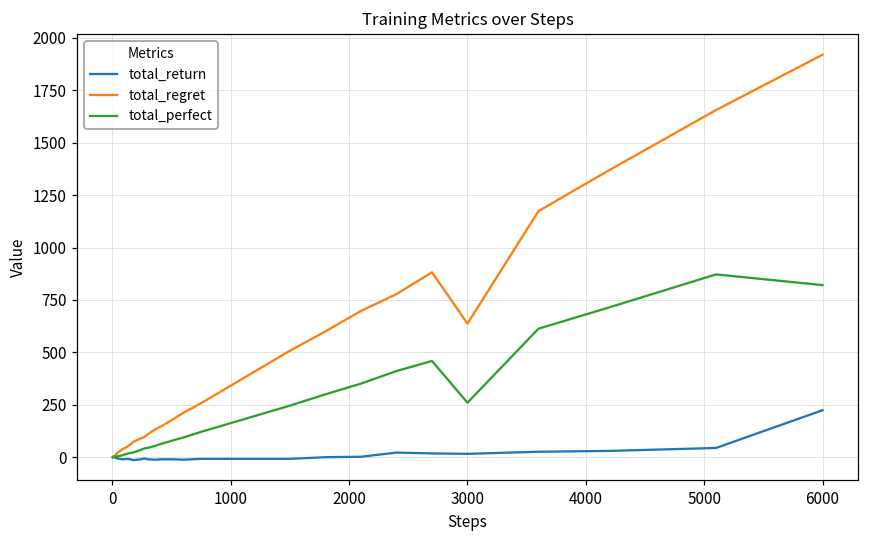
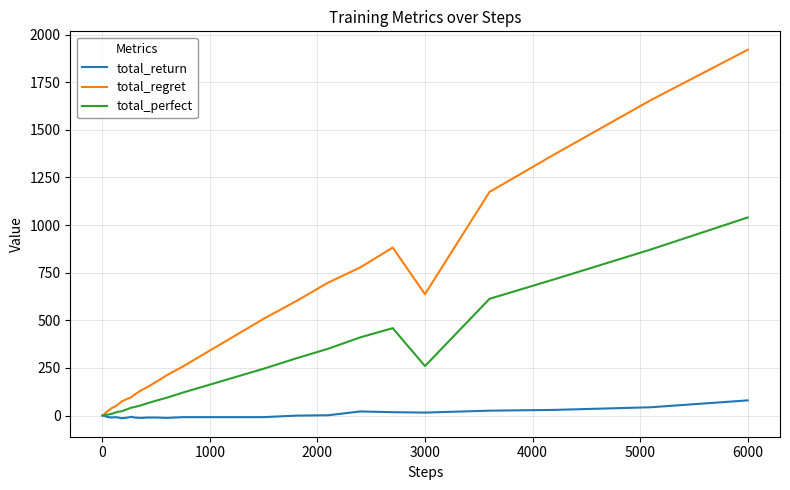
  {
    "total_return": {
      "3000": 20,
-     "6000": 220
+     "6000": 80
    },
    "total_regret": {
      "3000": 640,
      "6000": 1920
    },
    "total_perfect": {
      "3000": 260,
-     "6000": 820
+     "6000": 1040
    }
  }
